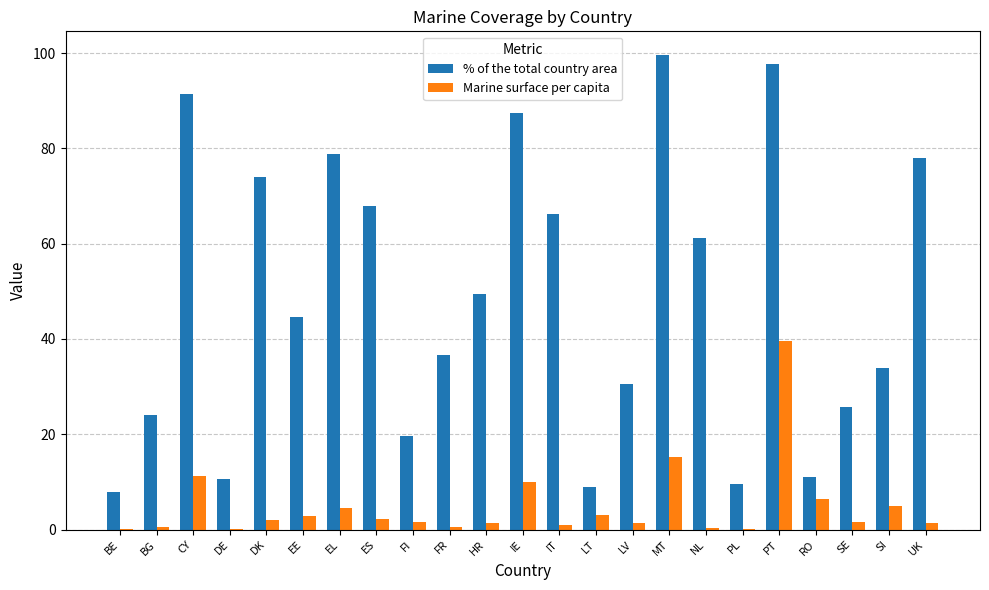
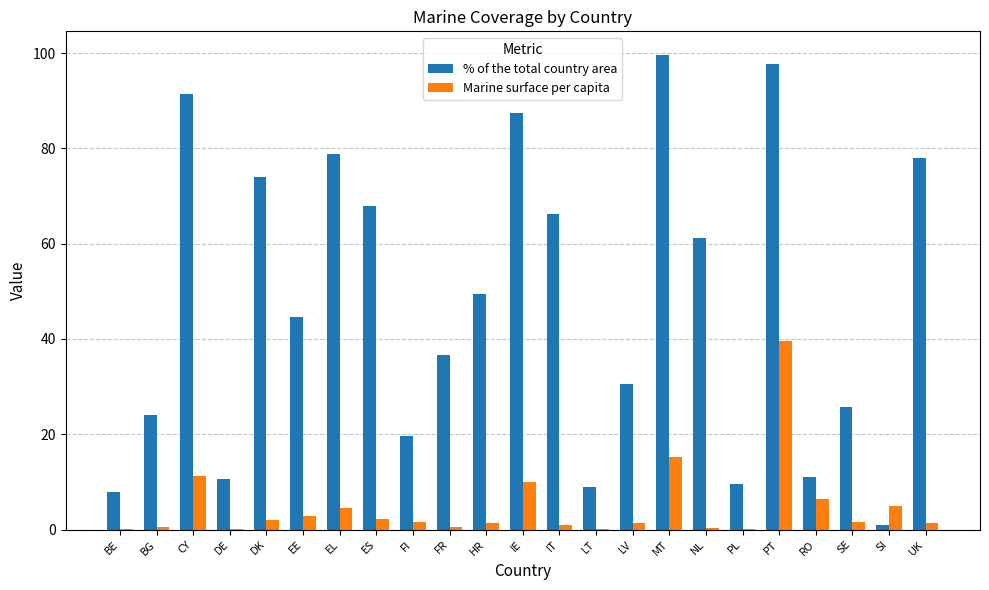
  {
    "% of the total country area": {
      "BE": 8,
      "BG": 24,
      "CY": 91,
      "DE": 11,
      "DK": 74,
      "EE": 45,
      "EL": 79,
      "ES": 68,
      "FI": 20,
      "FR": 37,
      "HR": 50,
      "IE": 87,
      "IT": 66,
      "LT": 9,
      "LV": 31,
      "MT": 100,
      "NL": 61,
      "PL": 10,
      "PT": 98,
      "RO": 11,
      "SE": 26,
-     "SI": 34,
+     "SI": 1,
      "UK": 78
    },
    "Marine surface per capita": {
      "CY": 11,
      "DK": 2,
      "EE": 3,
      "EL": 5,
      "ES": 2,
      "FI": 1,
      "FR": 1,
      "HR": 1,
      "IE": 10,
      "IT": 1,
-     "LT": 3,
+     "LT": 0,
      "LV": 1,
      "MT": 15,
      "PT": 40,
      "RO": 6,
      "SE": 2,
      "SI": 5,
      "UK": 1
    }
  }
